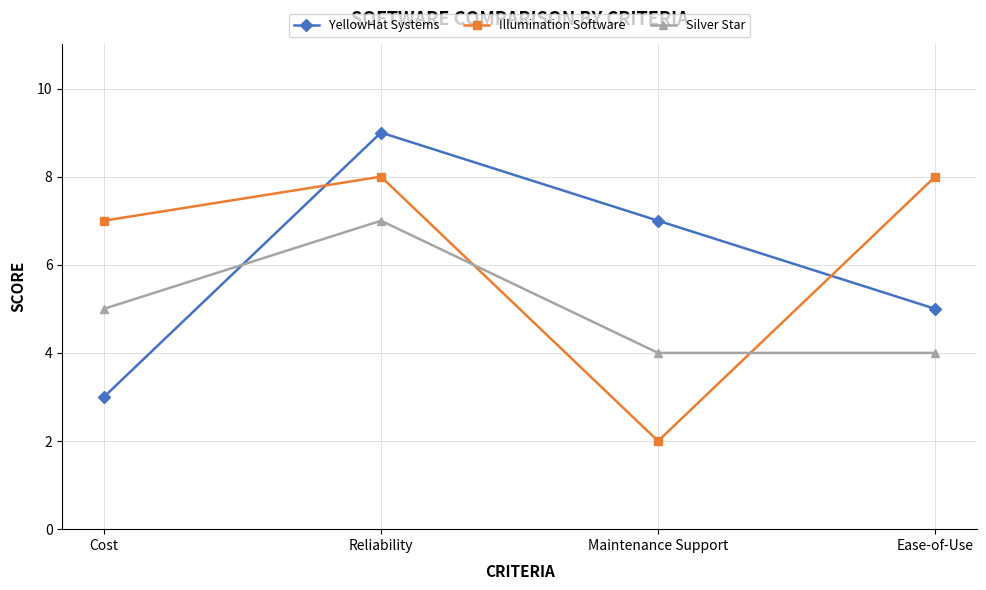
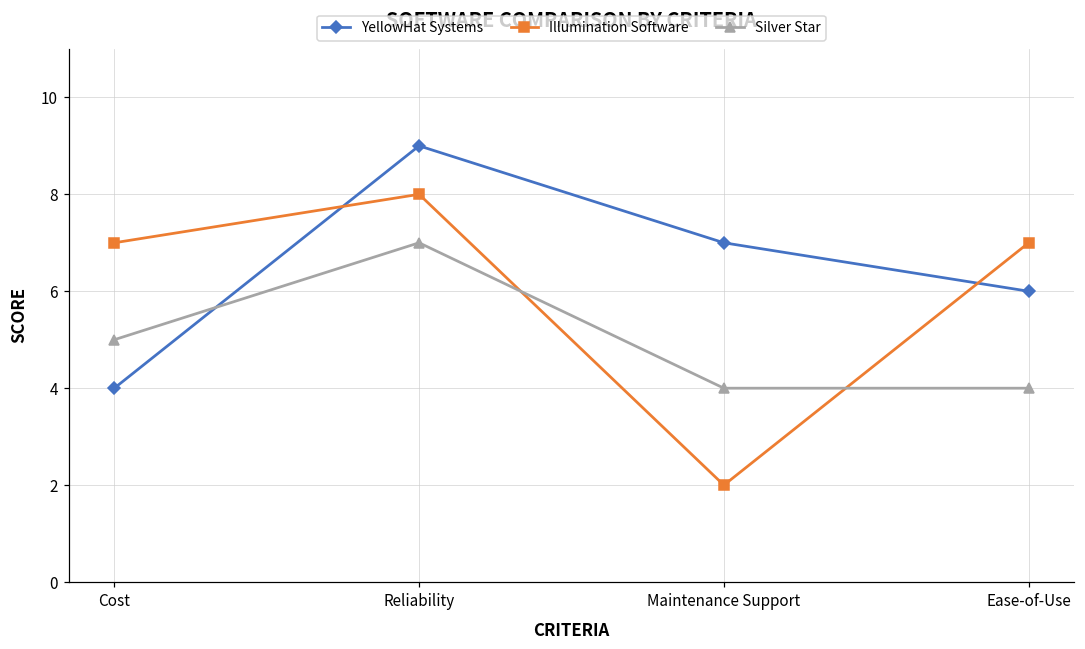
  {
    "YellowHat Systems": {
-     "Cost": 3,
+     "Cost": 4,
      "Reliability": 9,
      "Maintenance Support": 7,
-     "Ease-of-Use": 5
+     "Ease-of-Use": 6
    },
    "Illumination Software": {
      "Cost": 7,
      "Reliability": 8,
      "Maintenance Support": 2,
-     "Ease-of-Use": 8
+     "Ease-of-Use": 7
    },
    "Silver Star": {
      "Cost": 5,
      "Reliability": 7,
      "Maintenance Support": 4,
      "Ease-of-Use": 4
    }
  }
